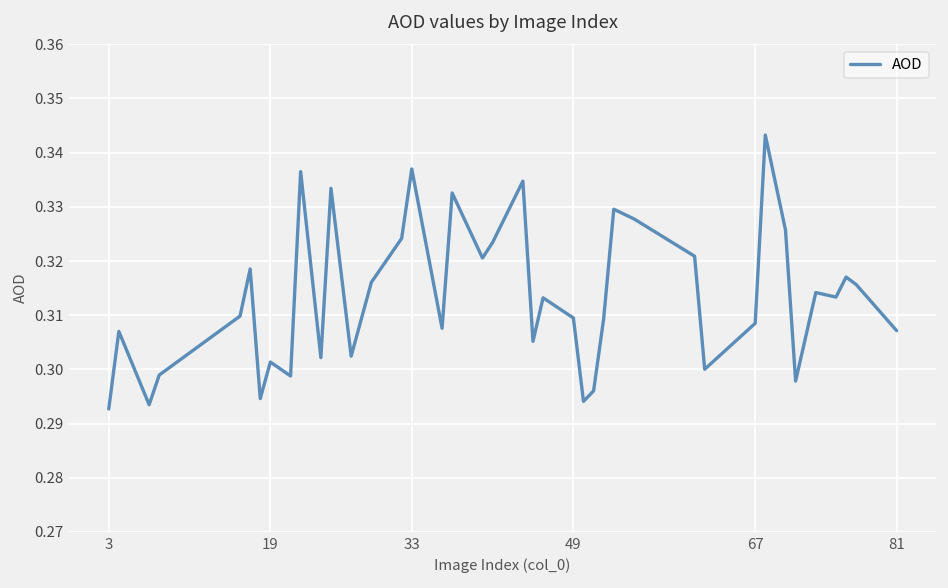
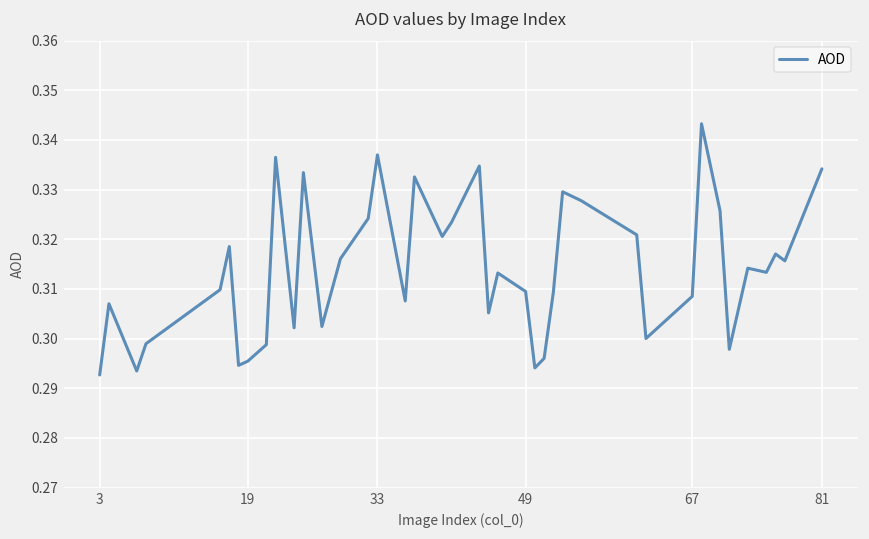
  {
    "3": 0.293,
-   "19": 0.301,
+   "19": 0.295,
    "33": 0.337,
    "49": 0.309,
    "67": 0.309,
-   "81": 0.307
+   "81": 0.334
  }
